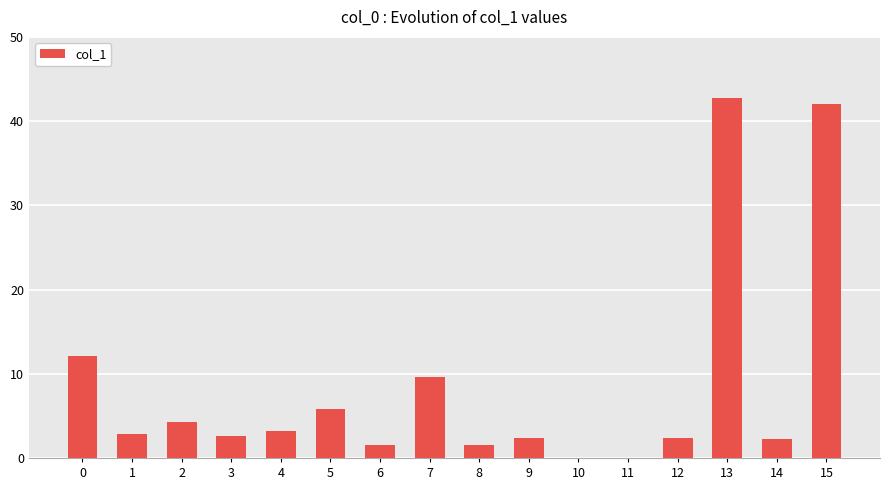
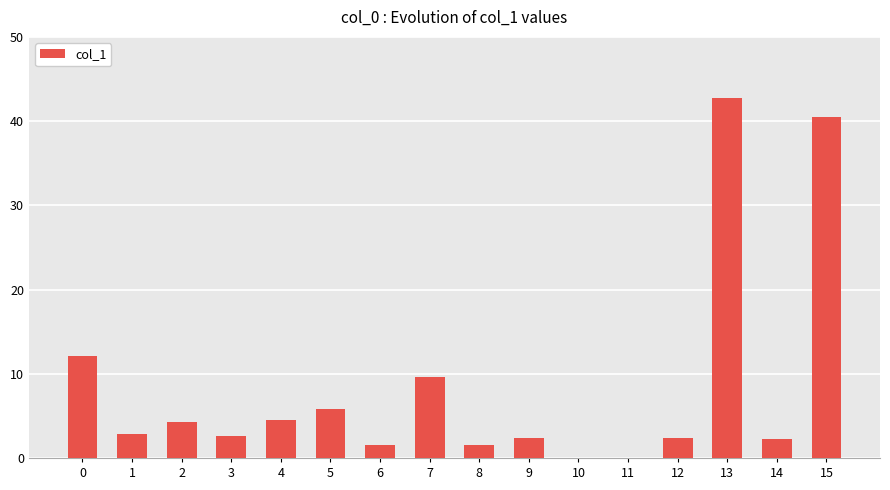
  {
    "0": 12,
    "1": 3,
    "2": 4,
    "3": 3,
-   "4": 3,
+   "4": 4,
    "5": 6,
    "6": 2,
    "7": 10,
    "8": 2,
    "9": 2,
    "12": 2,
    "13": 43,
    "14": 2,
-   "15": 42
+   "15": 40
  }
